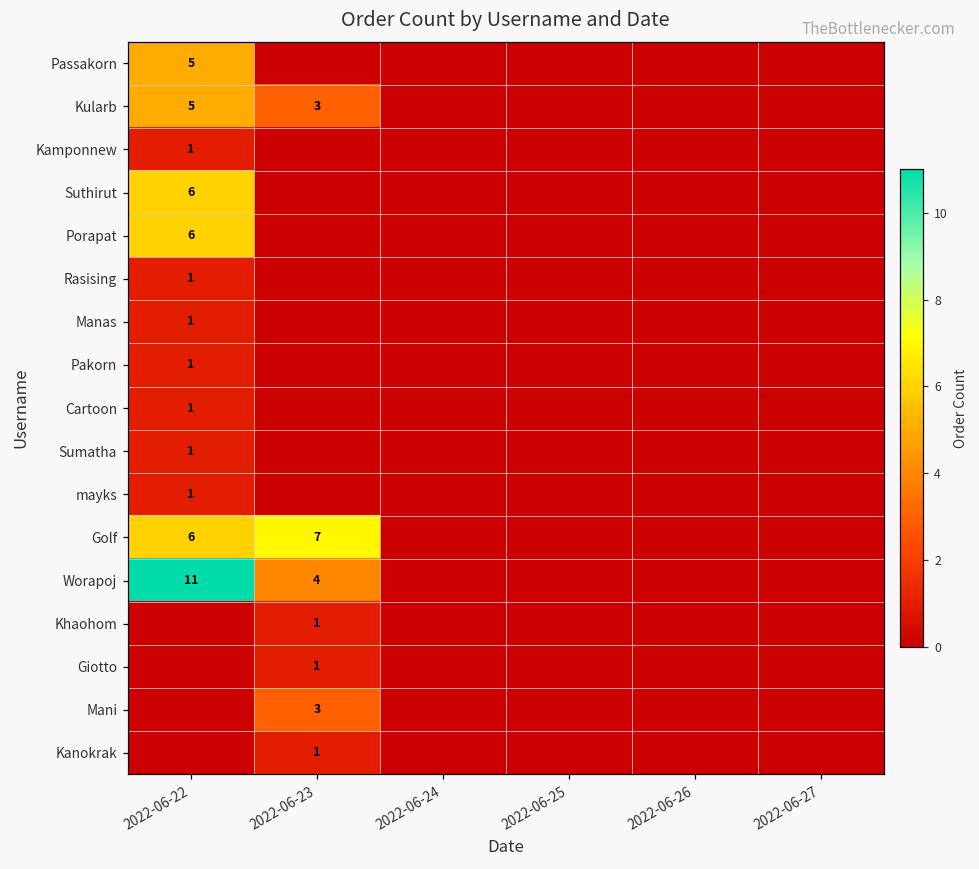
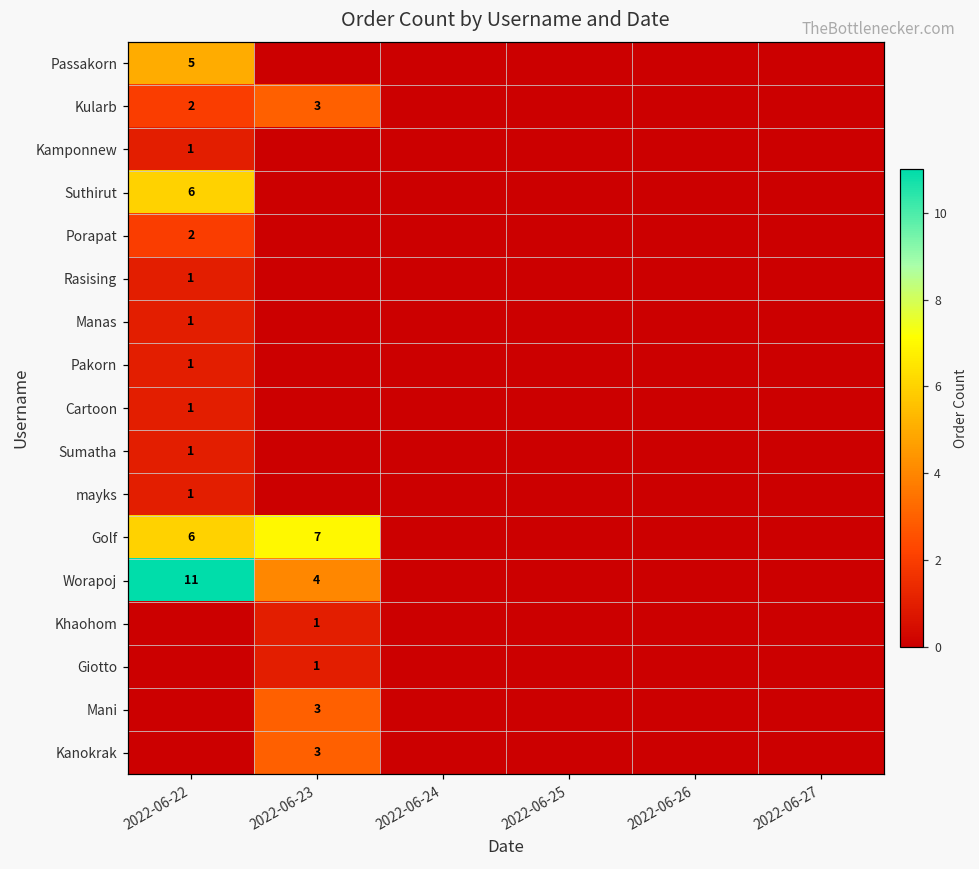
  {
    "Passakorn": {
      "2022-06-22": 5
    },
    "Kularb": {
-     "2022-06-22": 5,
+     "2022-06-22": 2,
      "2022-06-23": 3
    },
    "Kamponnew": {
      "2022-06-22": 1
    },
    "Suthirut": {
      "2022-06-22": 6
    },
    "Porapat": {
-     "2022-06-22": 6
+     "2022-06-22": 2
    },
    "Rasising": {
      "2022-06-22": 1
    },
    "Manas": {
      "2022-06-22": 1
    },
    "Pakorn": {
      "2022-06-22": 1
    },
    "Cartoon": {
      "2022-06-22": 1
    },
    "Sumatha": {
      "2022-06-22": 1
    },
    "mayks": {
      "2022-06-22": 1
    },
    "Golf": {
      "2022-06-22": 6,
      "2022-06-23": 7
    },
    "Worapoj": {
      "2022-06-22": 11,
      "2022-06-23": 4
    },
    "Khaohom": {
      "2022-06-23": 1
    },
    "Giotto": {
      "2022-06-23": 1
    },
    "Mani": {
      "2022-06-23": 3
    },
    "Kanokrak": {
-     "2022-06-23": 1
+     "2022-06-23": 3
    }
  }
